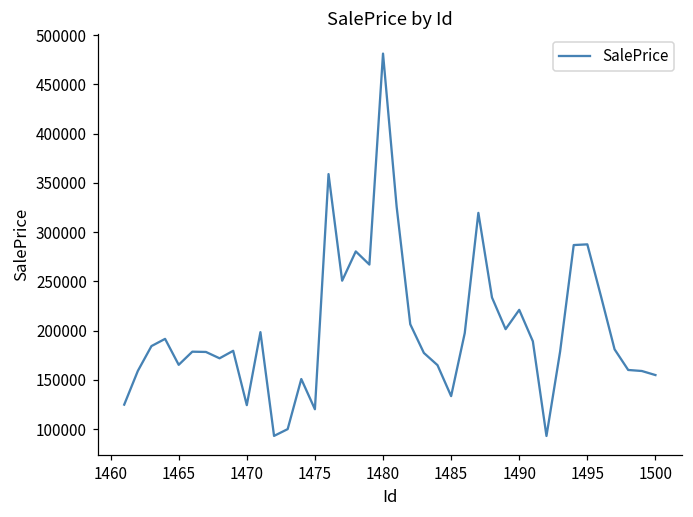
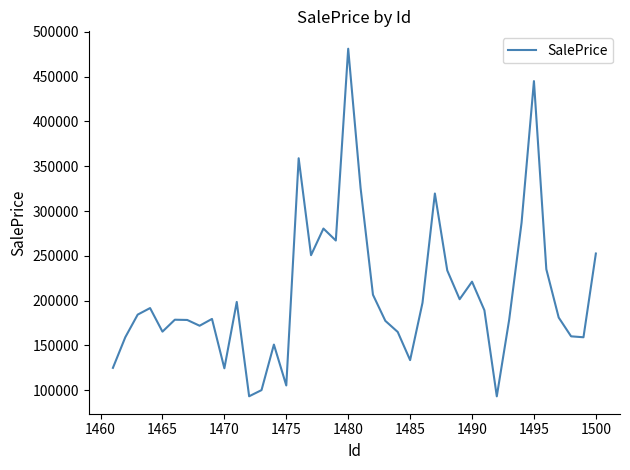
  {
    "1465": 170000,
    "1470": 120000,
-   "1475": 120000,
+   "1475": 110000,
    "1480": 480000,
    "1485": 130000,
    "1490": 220000,
-   "1495": 290000,
-   "1500": 150000
+   "1495": 450000,
+   "1500": 250000
  }
